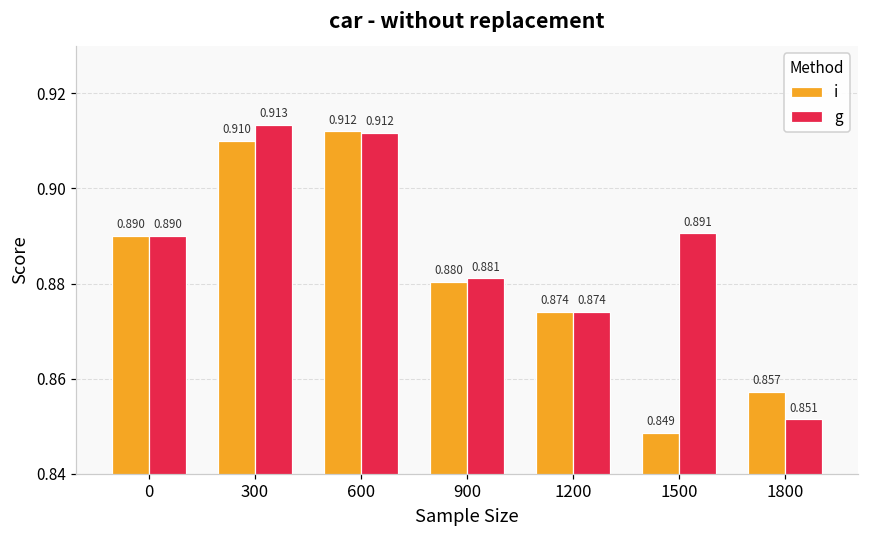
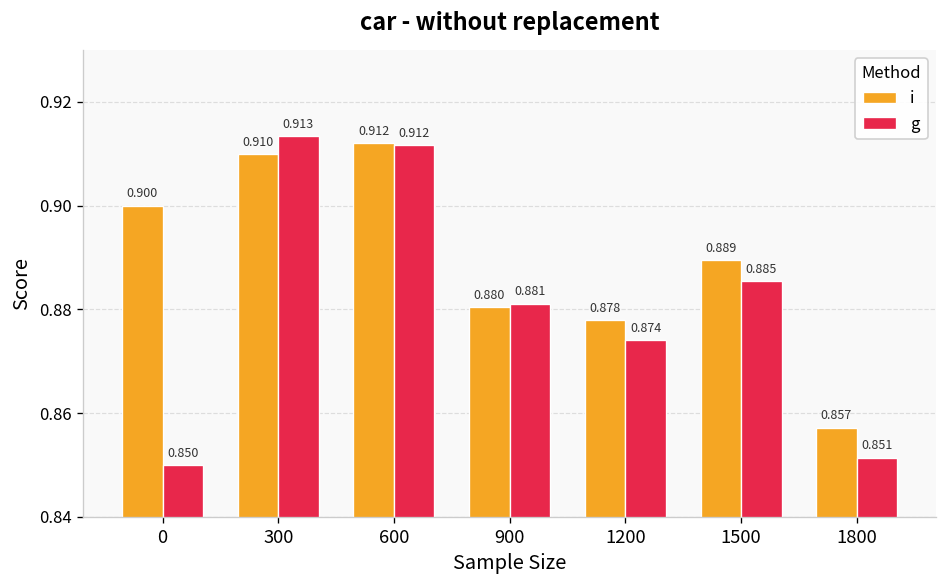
  {
    "i": {
-     "0": 0.890,
+     "0": 0.900,
      "300": 0.910,
      "600": 0.912,
      "900": 0.880,
-     "1200": 0.874,
-     "1500": 0.849,
+     "1200": 0.878,
+     "1500": 0.889,
      "1800": 0.857
    },
    "g": {
-     "0": 0.890,
+     "0": 0.850,
      "300": 0.913,
      "600": 0.912,
      "900": 0.881,
      "1200": 0.874,
-     "1500": 0.891,
+     "1500": 0.885,
      "1800": 0.851
    }
  }
